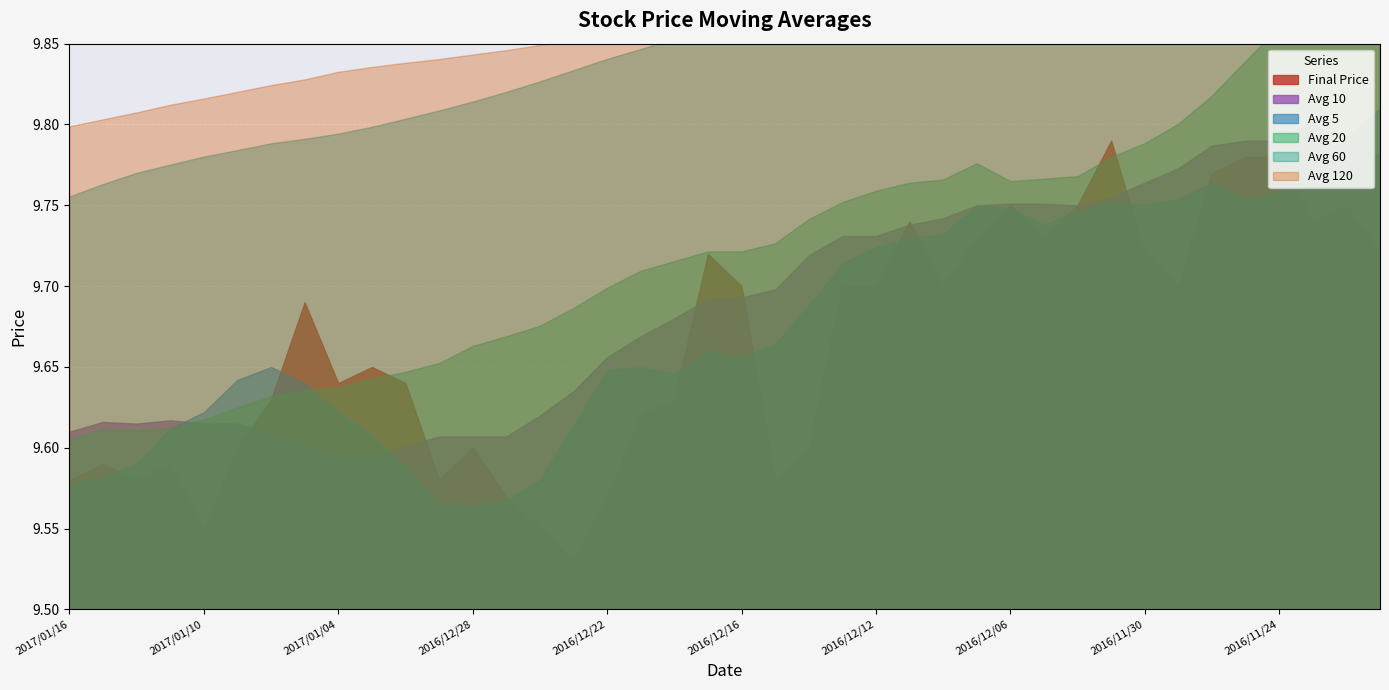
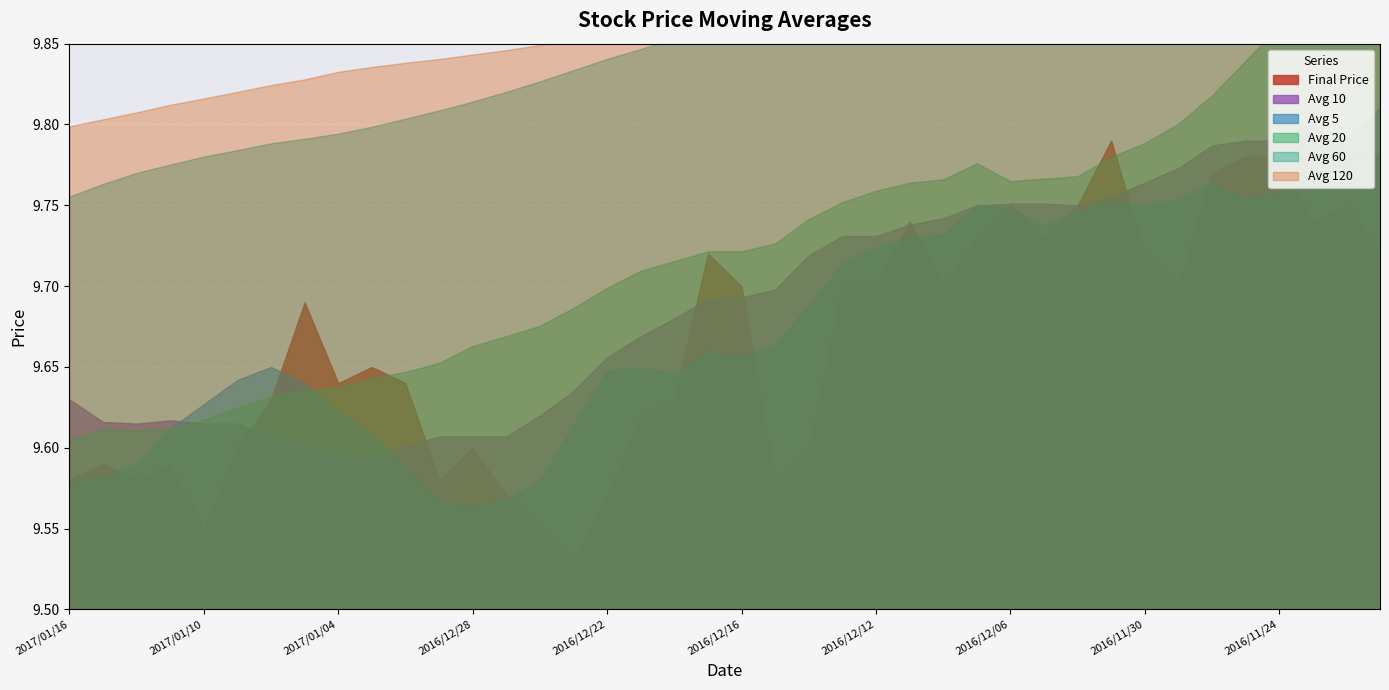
  {
    "Avg 10": {
-     "2017/01/16": 9.61,
+     "2017/01/16": 9.63,
      "2017/01/10": 9.615,
      "2017/01/04": 9.595,
      "2016/12/28": 9.607,
      "2016/12/22": 9.656,
      "2016/12/16": 9.693,
      "2016/12/12": 9.73,
      "2016/11/30": 9.764
    },
    "Avg 5": {
      "2017/01/16": 9.578,
-     "2017/01/10": 9.622,
+     "2017/01/10": 9.627,
      "2017/01/04": 9.622,
      "2016/12/28": 9.564,
      "2016/12/22": 9.648,
      "2016/12/16": 9.656,
      "2016/12/12": 9.724,
      "2016/12/06": 9.748,
      "2016/11/30": 9.750,
      "2016/11/24": 9.758
    }
  }
